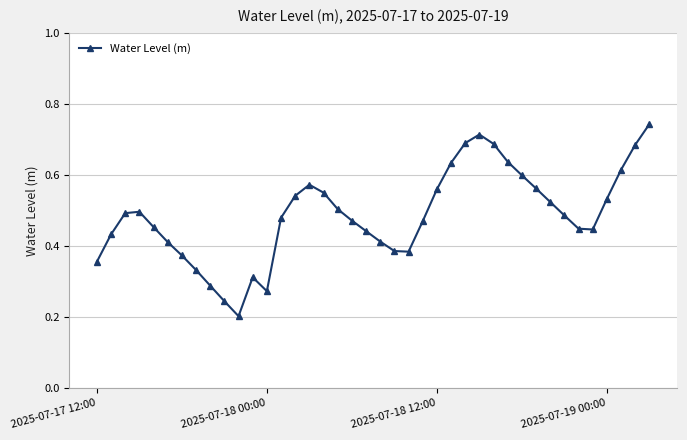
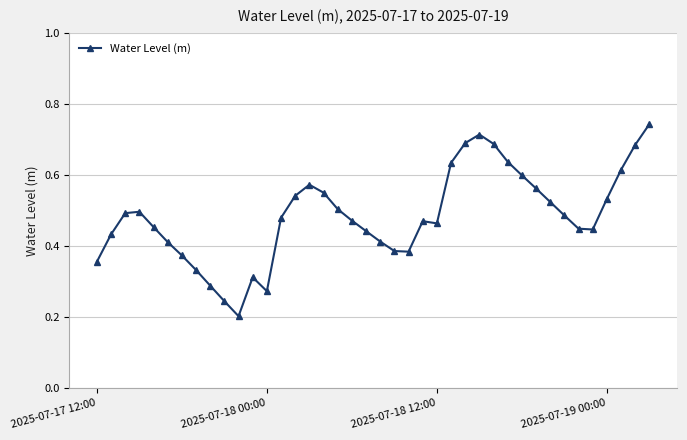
  {
    "2025-07-17 12:00": 0.36,
    "2025-07-18 00:00": 0.27,
-   "2025-07-18 12:00": 0.56,
+   "2025-07-18 12:00": 0.46,
    "2025-07-19 00:00": 0.53
  }
